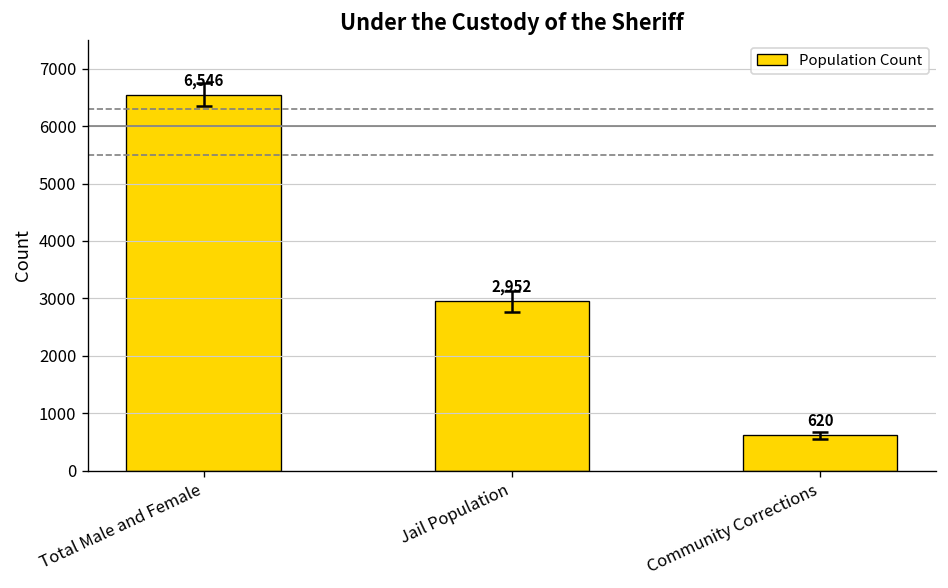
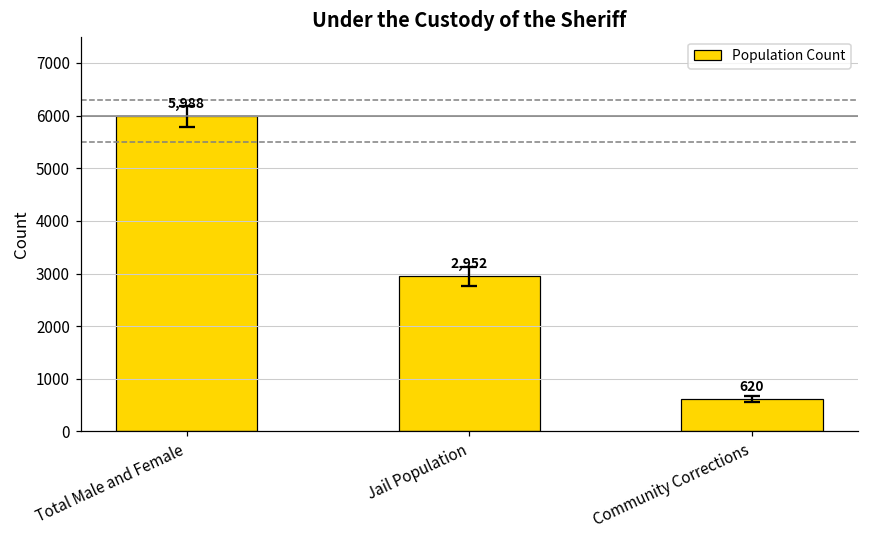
  {
    "Population Count": {
-     "Total Male and Female": "6,546"
+     "Total Male and Female": "5,988"
    }
  }
